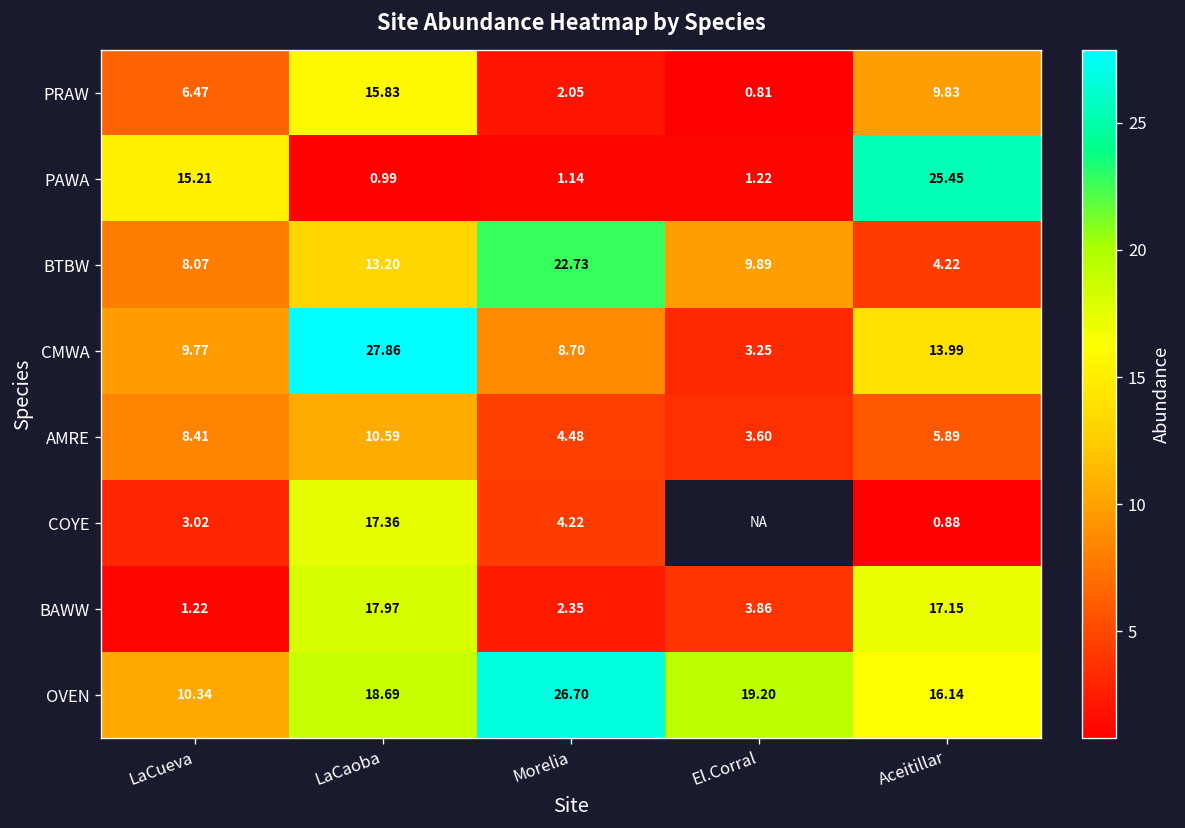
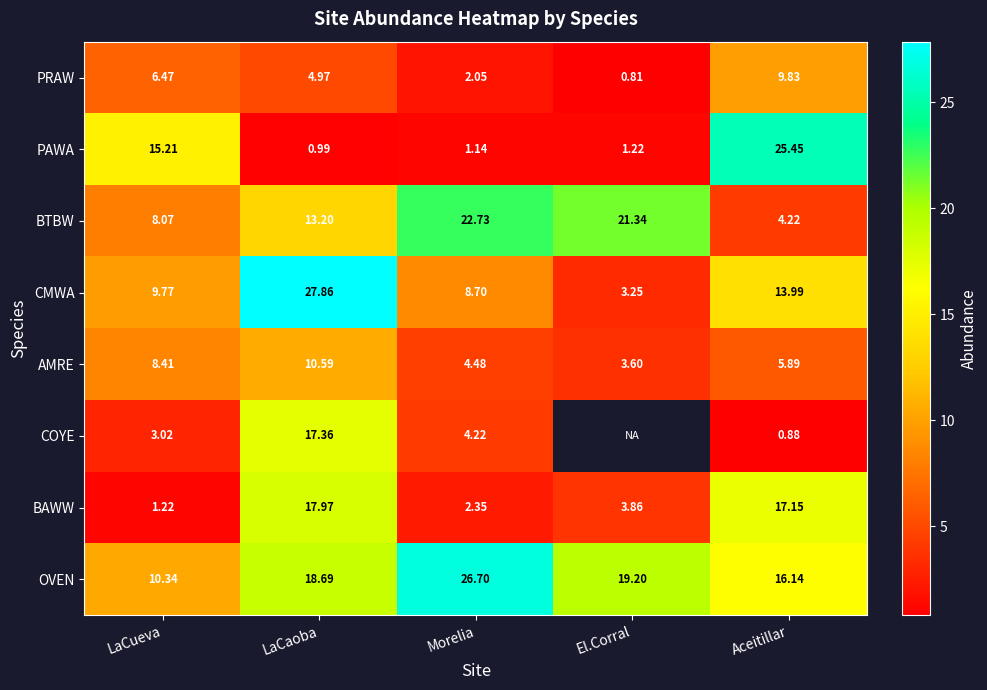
  {
    "PRAW": {
      "LaCueva": 6.47,
-     "LaCaoba": 15.83,
+     "LaCaoba": 4.97,
      "Morelia": 2.05,
      "El.Corral": 0.81,
      "Aceitillar": 9.83
    },
    "PAWA": {
      "LaCueva": 15.21,
      "LaCaoba": 0.99,
      "Morelia": 1.14,
      "El.Corral": 1.22,
      "Aceitillar": 25.45
    },
    "BTBW": {
      "LaCueva": 8.07,
      "LaCaoba": 13.20,
      "Morelia": 22.73,
-     "El.Corral": 9.89,
+     "El.Corral": 21.34,
      "Aceitillar": 4.22
    },
    "CMWA": {
      "LaCueva": 9.77,
      "LaCaoba": 27.86,
      "Morelia": 8.70,
      "El.Corral": 3.25,
      "Aceitillar": 13.99
    },
    "AMRE": {
      "LaCueva": 8.41,
      "LaCaoba": 10.59,
      "Morelia": 4.48,
      "El.Corral": 3.60,
      "Aceitillar": 5.89
    },
    "COYE": {
      "LaCueva": 3.02,
      "LaCaoba": 17.36,
      "Morelia": 4.22,
      "Aceitillar": 0.88
    },
    "BAWW": {
      "LaCueva": 1.22,
      "LaCaoba": 17.97,
      "Morelia": 2.35,
      "El.Corral": 3.86,
      "Aceitillar": 17.15
    },
    "OVEN": {
      "LaCueva": 10.34,
      "LaCaoba": 18.69,
      "Morelia": 26.70,
      "El.Corral": 19.20,
      "Aceitillar": 16.14
    }
  }
